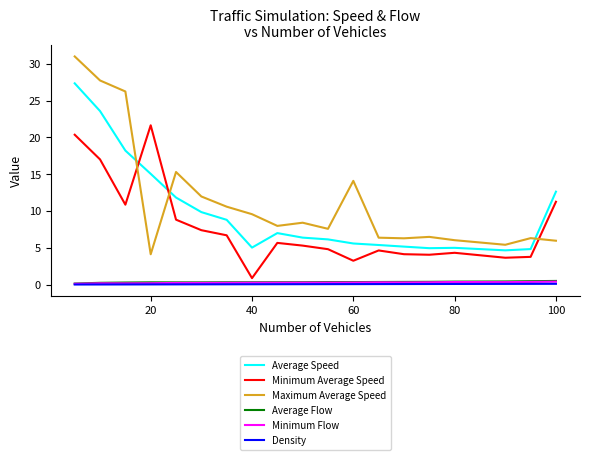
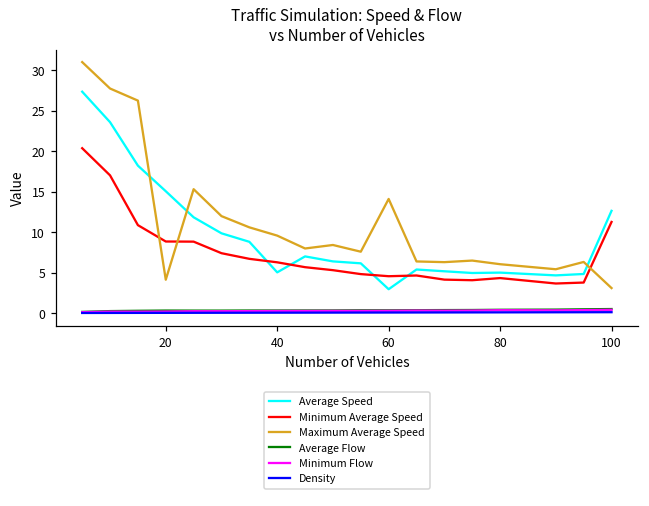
  {
    "Average Speed": {
      "20": 15,
      "40": 5,
-     "60": 6,
+     "60": 3,
      "80": 5,
      "100": 13
    },
    "Minimum Average Speed": {
-     "20": 22,
-     "40": 1,
-     "60": 3,
+     "20": 9,
+     "40": 6,
+     "60": 5,
      "80": 4,
      "100": 11
    },
    "Maximum Average Speed": {
      "20": 4,
      "40": 10,
      "60": 14,
      "80": 6,
-     "100": 6
+     "100": 3
    }
  }
